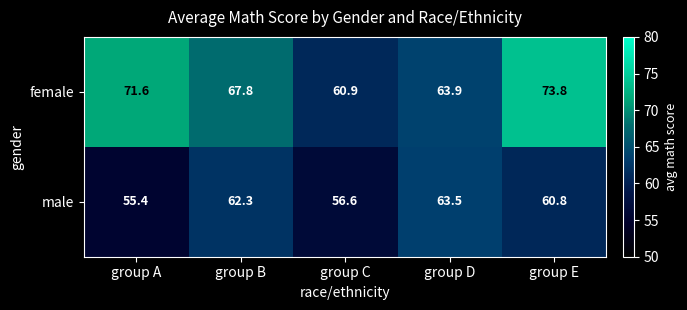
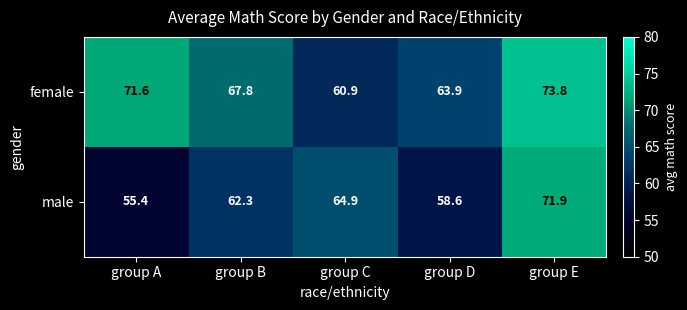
  {
    "female": {
      "group A": 71.6,
      "group B": 67.8,
      "group C": 60.9,
      "group D": 63.9,
      "group E": 73.8
    },
    "male": {
      "group A": 55.4,
      "group B": 62.3,
-     "group C": 56.6,
-     "group D": 63.5,
-     "group E": 60.8
+     "group C": 64.9,
+     "group D": 58.6,
+     "group E": 71.9
    }
  }
